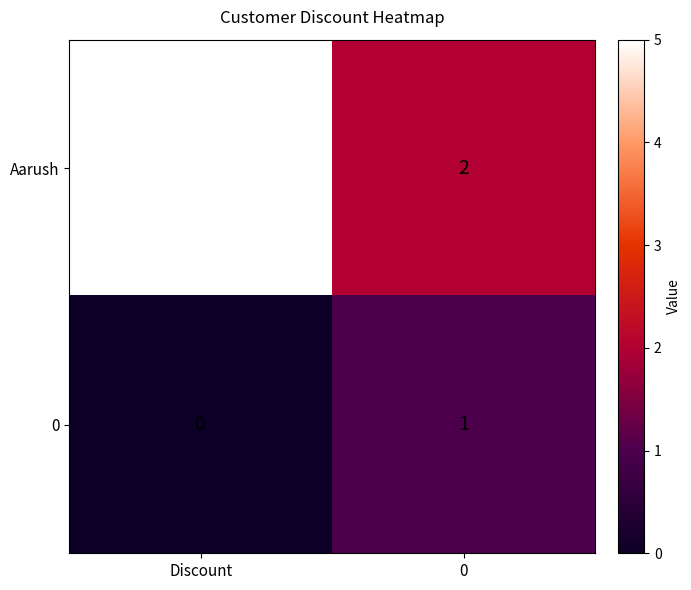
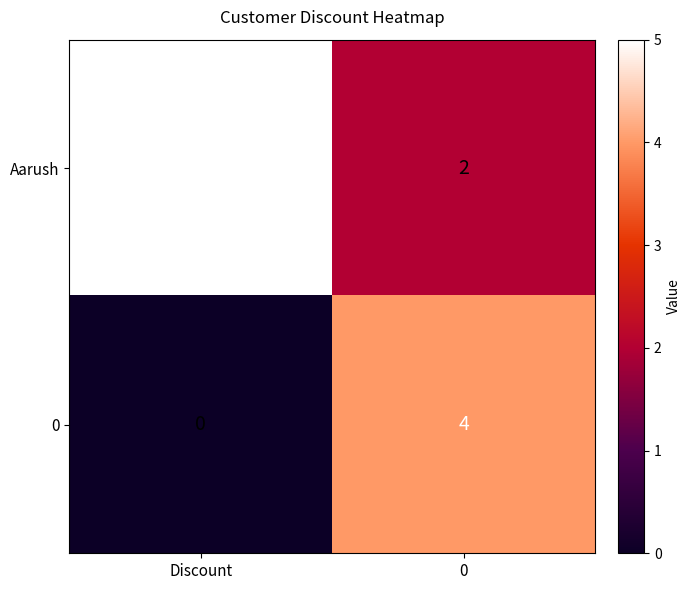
  {
    "Aarush": {
      "0": 2
    },
    "0": {
-     "0": 1
+     "0": 4
    }
  }
